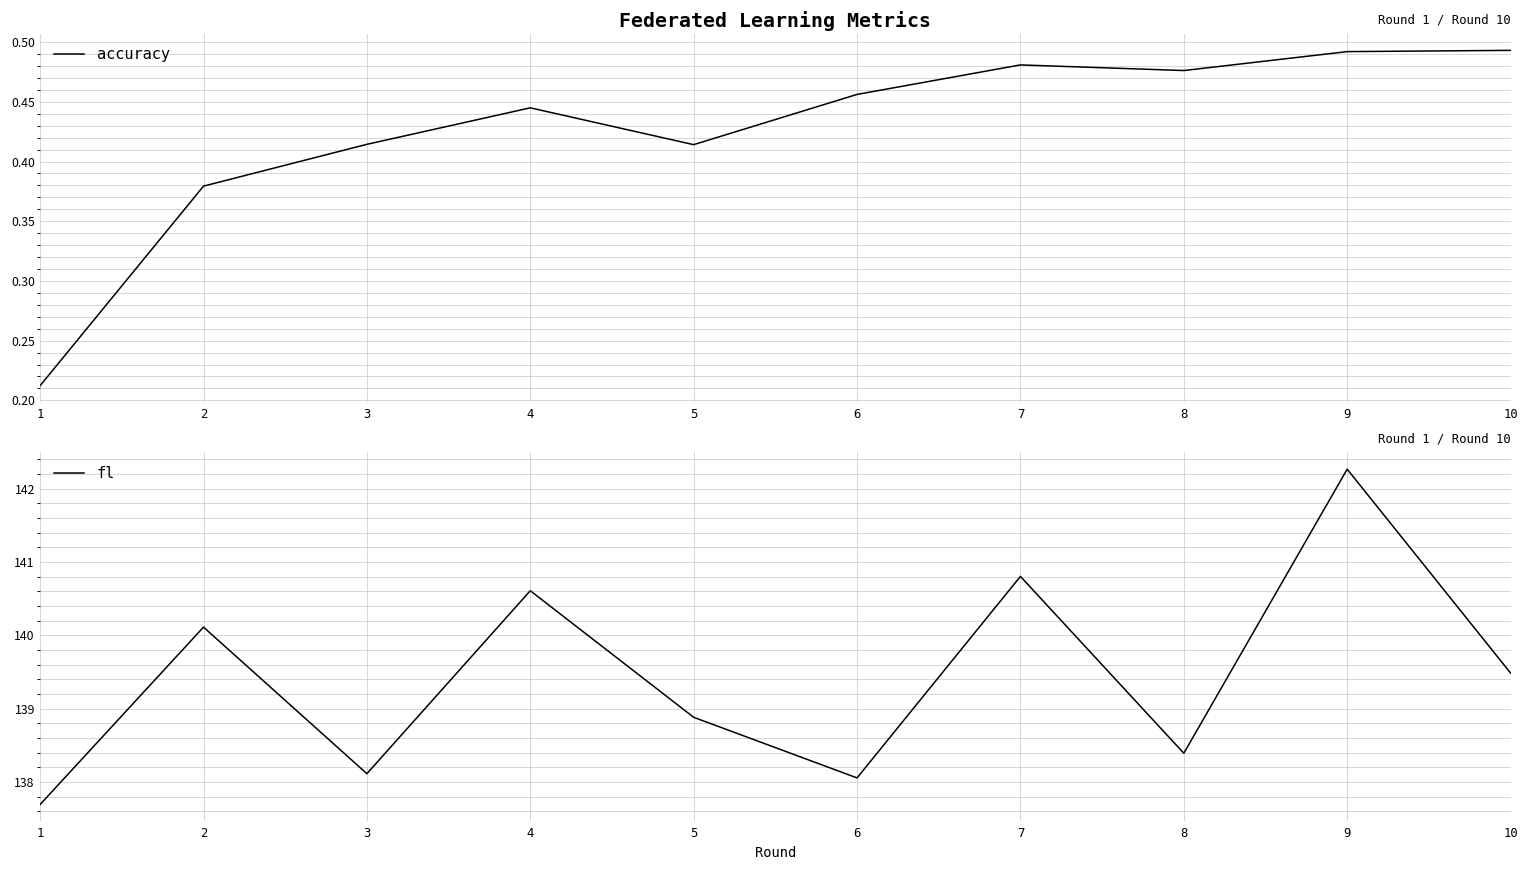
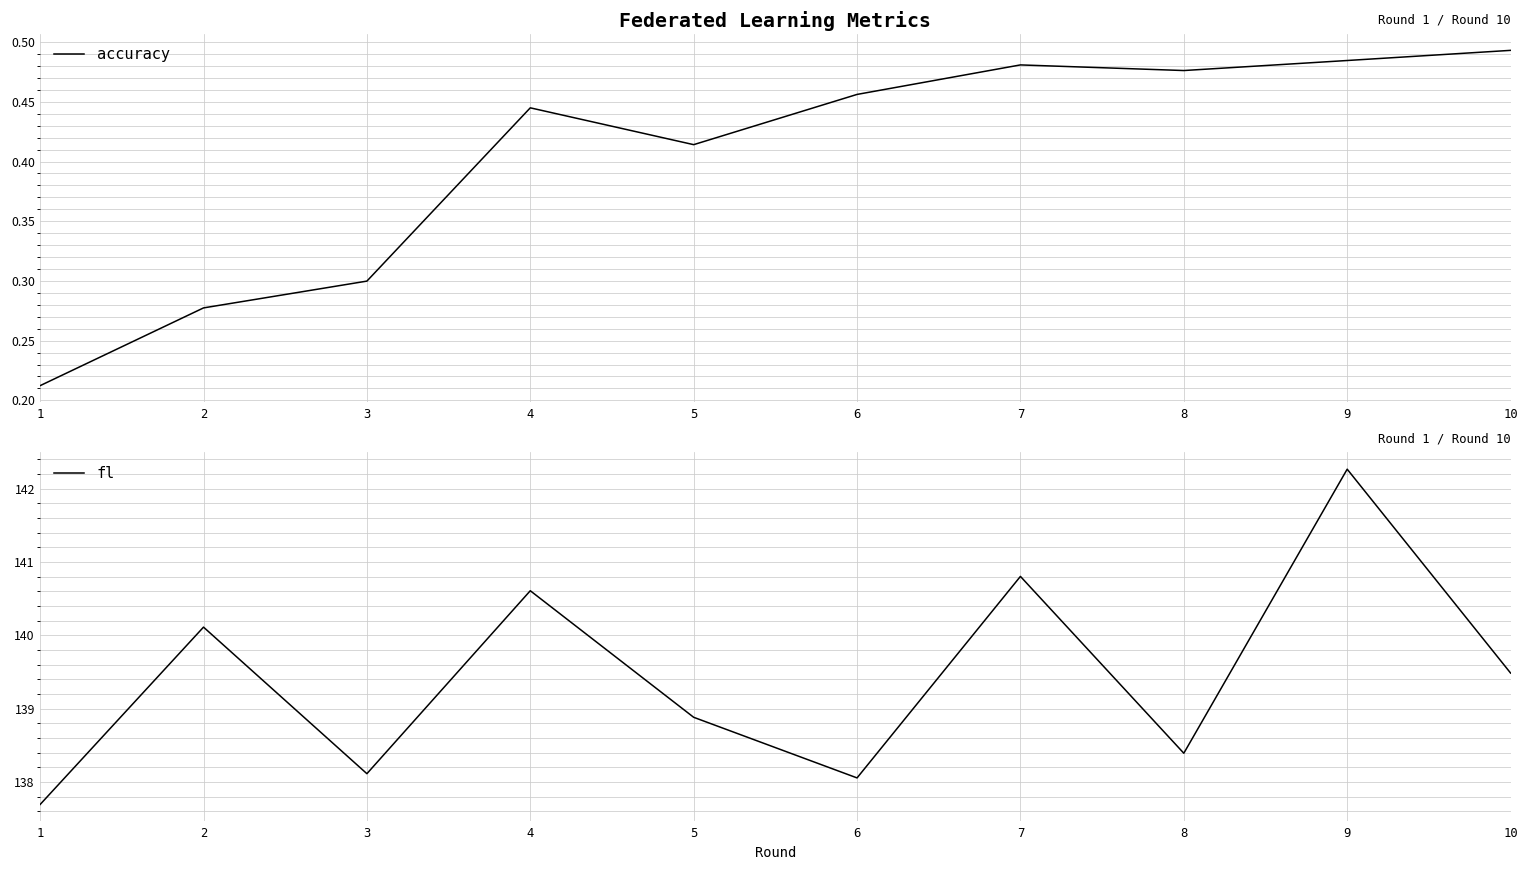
  {
    "Federated Learning Metrics": {
      "1": 0.212,
-     "2": 0.379,
-     "3": 0.414,
+     "2": 0.277,
+     "3": 0.300,
      "4": 0.445,
      "5": 0.414,
      "6": 0.456,
      "7": 0.481,
      "8": 0.476,
-     "9": 0.492
+     "9": 0.485
    }
  }
